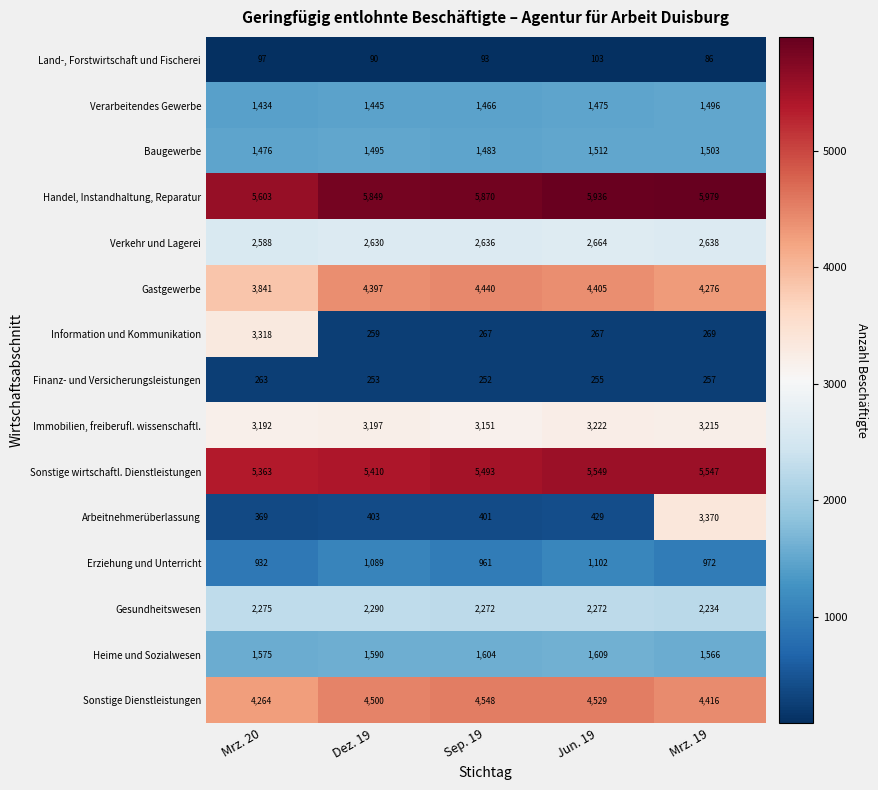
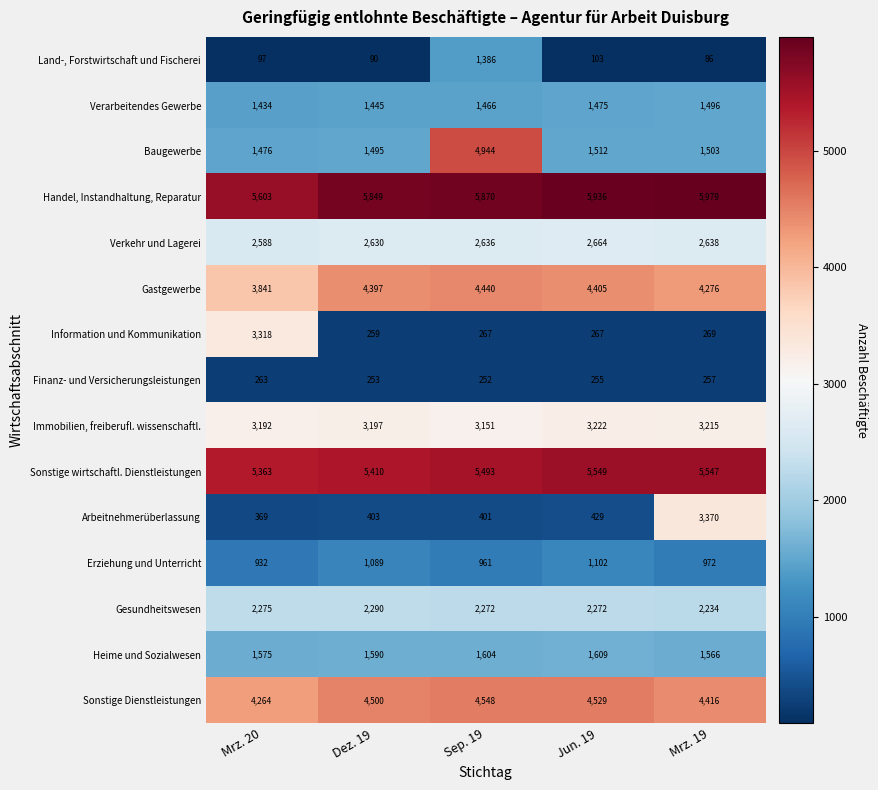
  {
    "Land-, Forstwirtschaft und Fischerei": {
      "Mrz. 20": "97",
      "Dez. 19": "90",
-     "Sep. 19": "93",
+     "Sep. 19": "1,386",
      "Jun. 19": "103",
      "Mrz. 19": "86"
    },
    "Verarbeitendes Gewerbe": {
      "Mrz. 20": "1,434",
      "Dez. 19": "1,445",
      "Sep. 19": "1,466",
      "Jun. 19": "1,475",
      "Mrz. 19": "1,496"
    },
    "Baugewerbe": {
      "Mrz. 20": "1,476",
      "Dez. 19": "1,495",
-     "Sep. 19": "1,483",
+     "Sep. 19": "4,944",
      "Jun. 19": "1,512",
      "Mrz. 19": "1,503"
    },
    "Handel, Instandhaltung, Reparatur": {
      "Mrz. 20": "5,603",
      "Dez. 19": "5,849",
      "Sep. 19": "5,870",
      "Jun. 19": "5,936",
      "Mrz. 19": "5,979"
    },
    "Verkehr und Lagerei": {
      "Mrz. 20": "2,588",
      "Dez. 19": "2,630",
      "Sep. 19": "2,636",
      "Jun. 19": "2,664",
      "Mrz. 19": "2,638"
    },
    "Gastgewerbe": {
      "Mrz. 20": "3,841",
      "Dez. 19": "4,397",
      "Sep. 19": "4,440",
      "Jun. 19": "4,405",
      "Mrz. 19": "4,276"
    },
    "Information und Kommunikation": {
      "Mrz. 20": "3,318",
      "Dez. 19": "259",
      "Sep. 19": "267",
      "Jun. 19": "267",
      "Mrz. 19": "269"
    },
    "Finanz- und Versicherungsleistungen": {
      "Mrz. 20": "263",
      "Dez. 19": "253",
      "Sep. 19": "252",
      "Jun. 19": "255",
      "Mrz. 19": "257"
    },
    "Immobilien, freiberufl. wissenschaftl.": {
      "Mrz. 20": "3,192",
      "Dez. 19": "3,197",
      "Sep. 19": "3,151",
      "Jun. 19": "3,222",
      "Mrz. 19": "3,215"
    },
    "Sonstige wirtschaftl. Dienstleistungen": {
      "Mrz. 20": "5,363",
      "Dez. 19": "5,410",
      "Sep. 19": "5,493",
      "Jun. 19": "5,549",
      "Mrz. 19": "5,547"
    },
    "Arbeitnehmerüberlassung": {
      "Mrz. 20": "369",
      "Dez. 19": "403",
      "Sep. 19": "401",
      "Jun. 19": "429",
      "Mrz. 19": "3,370"
    },
    "Erziehung und Unterricht": {
      "Mrz. 20": "932",
      "Dez. 19": "1,089",
      "Sep. 19": "961",
      "Jun. 19": "1,102",
      "Mrz. 19": "972"
    },
    "Gesundheitswesen": {
      "Mrz. 20": "2,275",
      "Dez. 19": "2,290",
      "Sep. 19": "2,272",
      "Jun. 19": "2,272",
      "Mrz. 19": "2,234"
    },
    "Heime und Sozialwesen": {
      "Mrz. 20": "1,575",
      "Dez. 19": "1,590",
      "Sep. 19": "1,604",
      "Jun. 19": "1,609",
      "Mrz. 19": "1,566"
    },
    "Sonstige Dienstleistungen": {
      "Mrz. 20": "4,264",
      "Dez. 19": "4,500",
      "Sep. 19": "4,548",
      "Jun. 19": "4,529",
      "Mrz. 19": "4,416"
    }
  }
